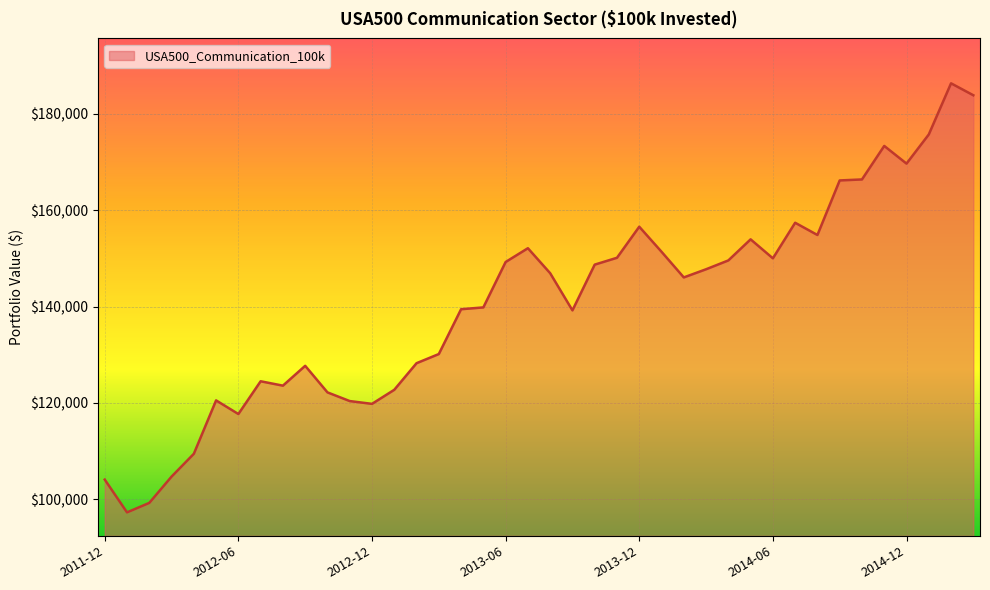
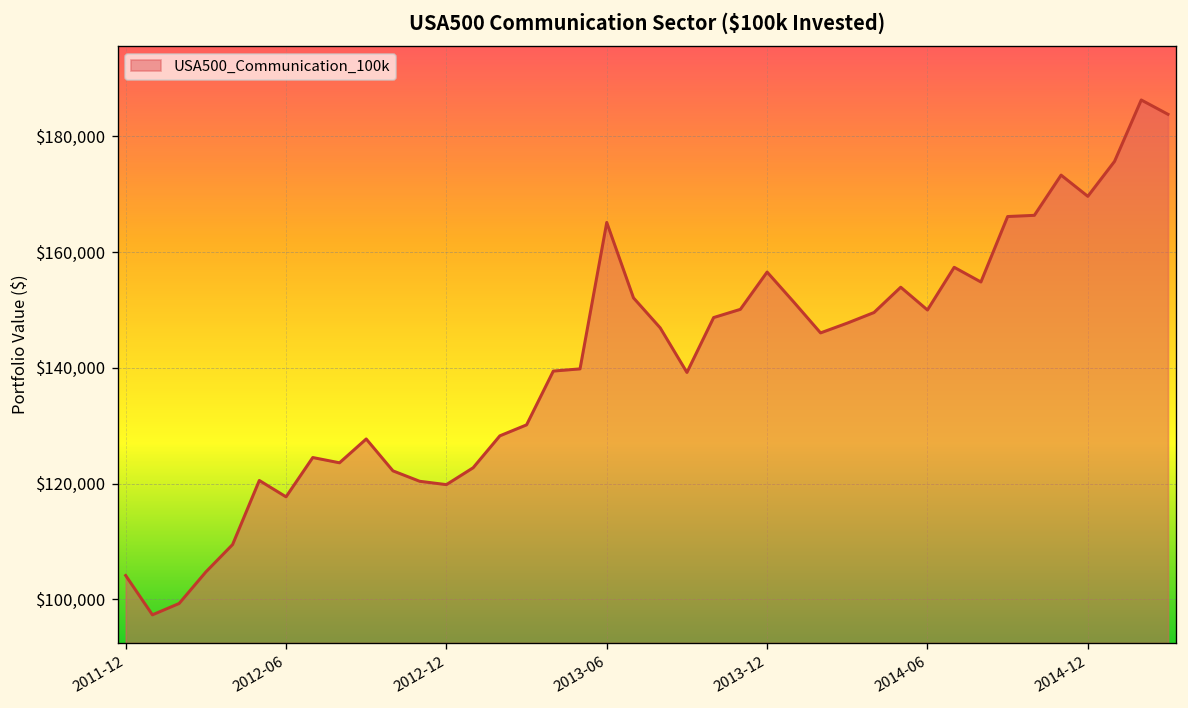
  {
    "2011-12": "$104,000",
    "2012-06": "$118,000",
    "2012-12": "$120,000",
-   "2013-06": "$149,000",
+   "2013-06": "$165,000",
    "2013-12": "$157,000",
    "2014-06": "$150,000",
    "2014-12": "$170,000"
  }
